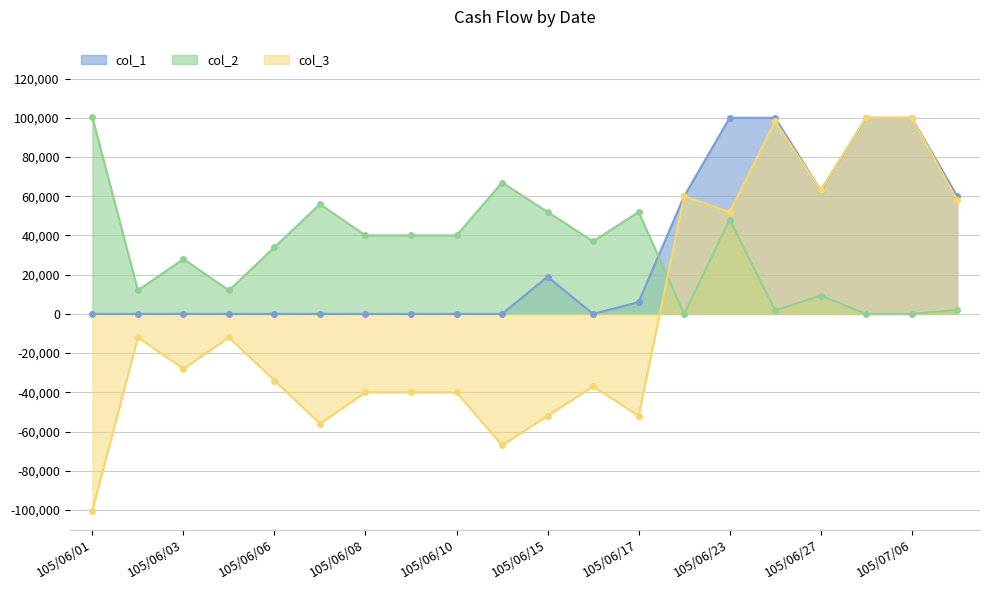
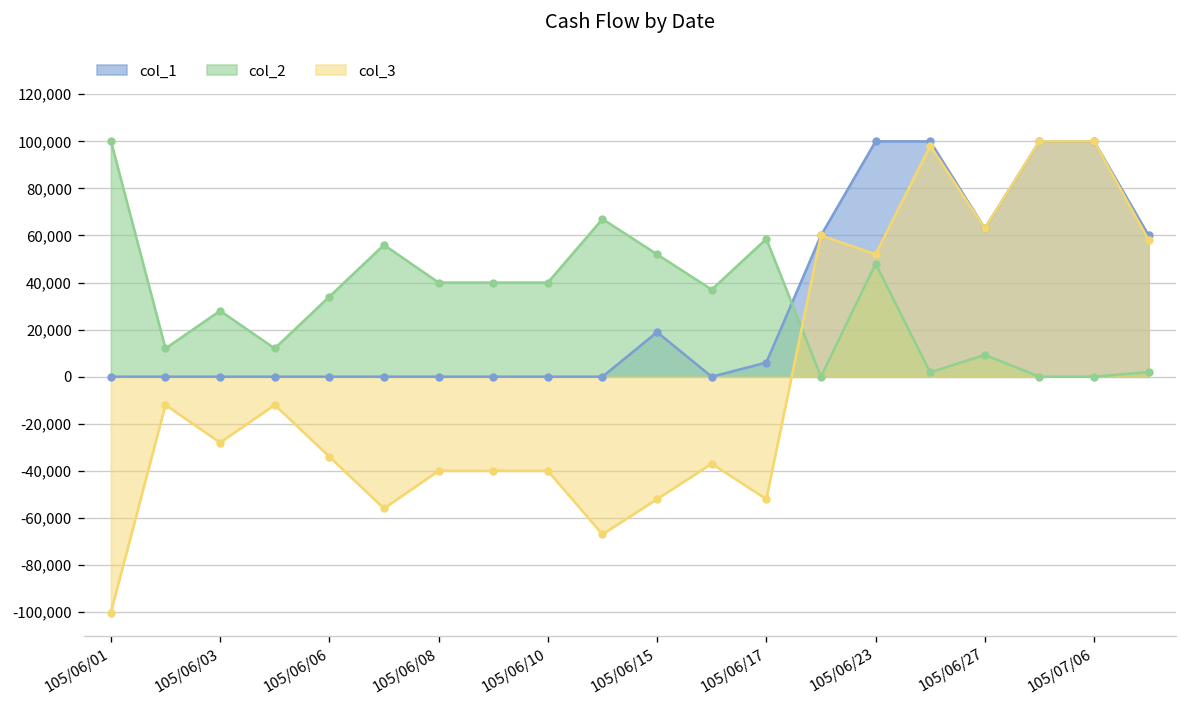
  {
    "col_1": {
      "105/06/15": "19,000",
      "105/06/17": "6,000",
      "105/06/23": "100,000"
    },
    "col_2": {
      "105/06/01": "100,000",
      "105/06/03": "28,000",
      "105/06/06": "34,000",
      "105/06/08": "40,000",
      "105/06/10": "40,000",
      "105/06/15": "52,000",
-     "105/06/17": "52,000",
+     "105/06/17": "59,000",
      "105/06/23": "48,000",
      "105/06/27": "9,000",
      "105/07/06": "0"
    }
  }
